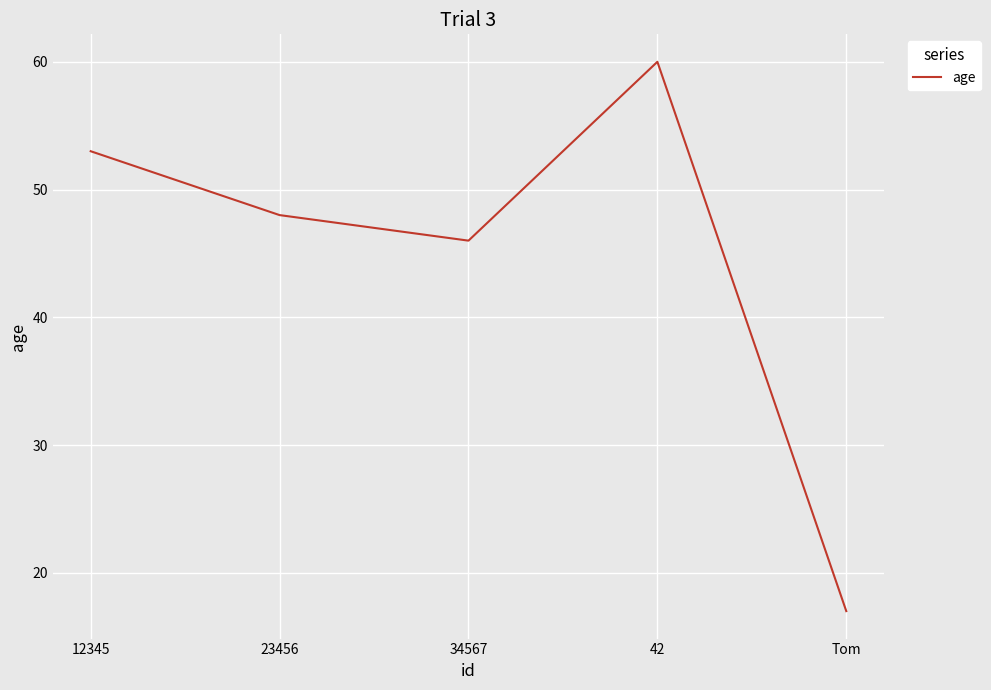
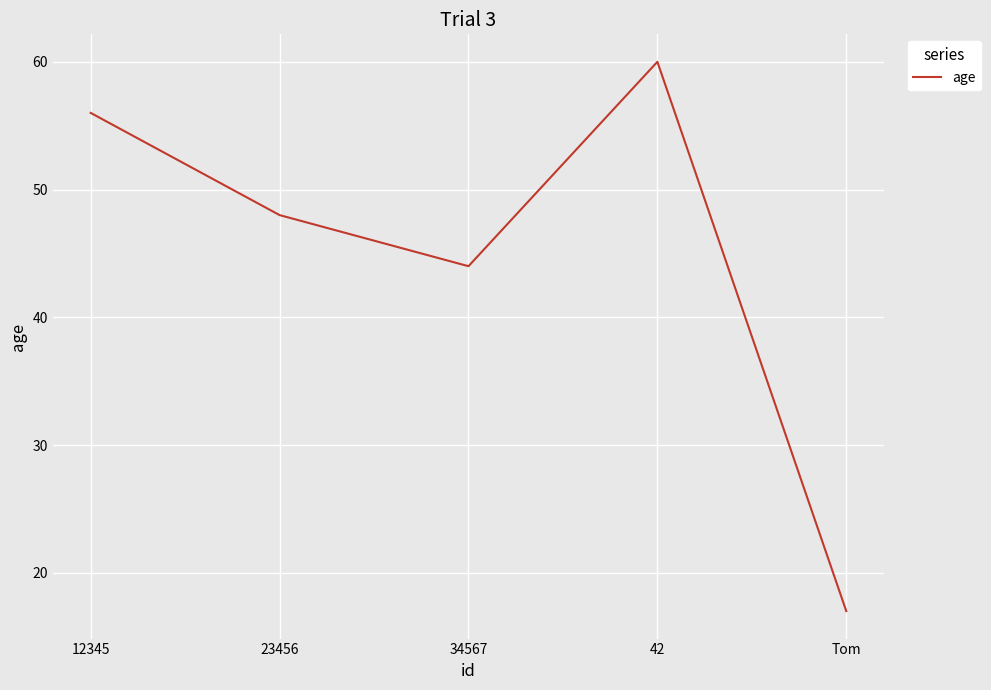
  {
-   "12345": 53,
+   "12345": 56,
    "23456": 48,
-   "34567": 46,
+   "34567": 44,
    "42": 60,
    "Tom": 17
  }
